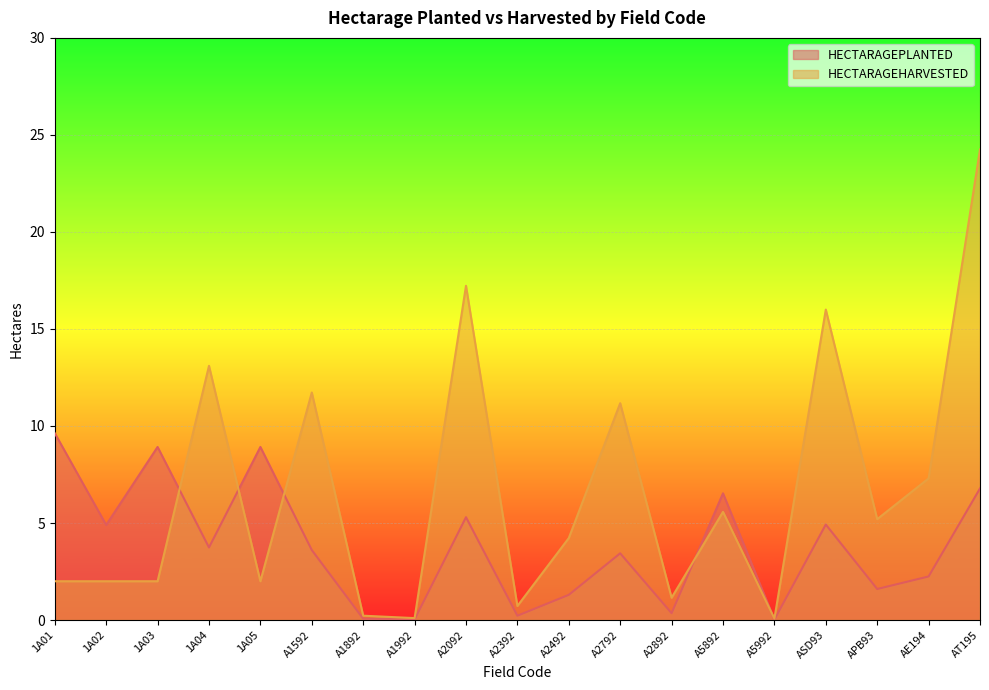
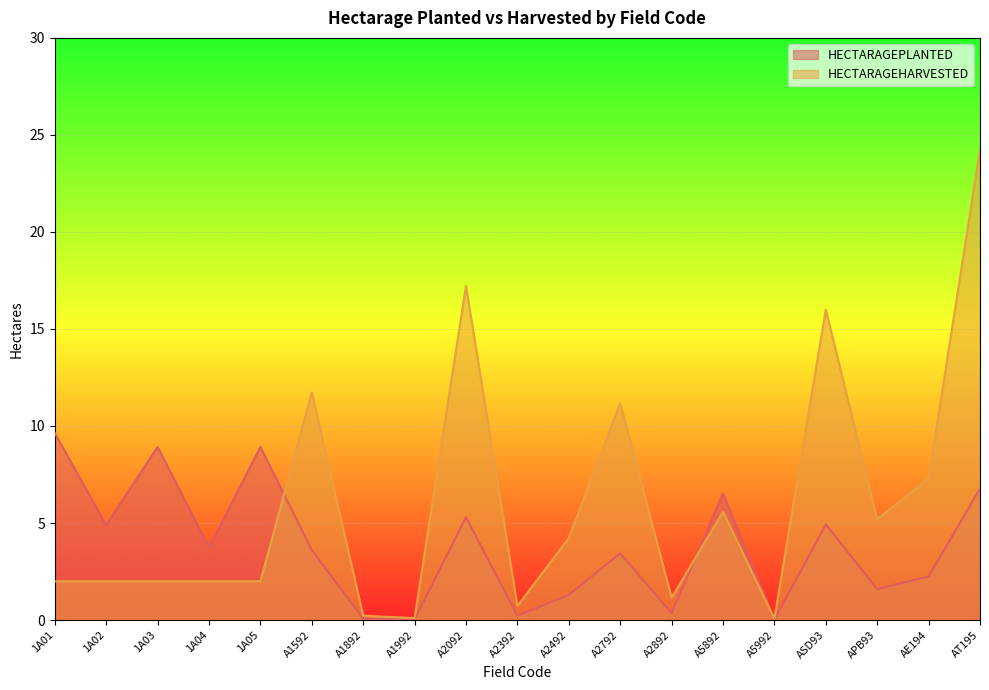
  {
    "HECTARAGEPLANTED": {
      "1A01": 9.6,
      "1A02": 4.9,
      "1A03": 8.9,
      "1A04": 3.7,
      "1A05": 8.9,
      "A1592": 3.6,
      "A1892": 0.1,
      "A2092": 5.3,
      "A2392": 0.2,
      "A2492": 1.3,
      "A2792": 3.4,
      "A2892": 0.4,
      "A5892": 6.5,
      "ASD93": 4.9,
      "APB93": 1.6,
      "AE194": 2.2,
      "AT195": 6.8
    },
    "HECTARAGEHARVESTED": {
      "1A01": 2.0,
      "1A02": 2.0,
      "1A03": 2.0,
-     "1A04": 13.1,
+     "1A04": 2.0,
      "1A05": 2.0,
      "A1592": 11.7,
      "A1892": 0.2,
      "A2092": 17.2,
      "A2392": 0.7,
      "A2492": 4.2,
      "A2792": 11.2,
      "A2892": 1.2,
      "A5892": 5.6,
      "ASD93": 16.0,
      "APB93": 5.2,
      "AE194": 7.3,
      "AT195": 24.3
    }
  }
